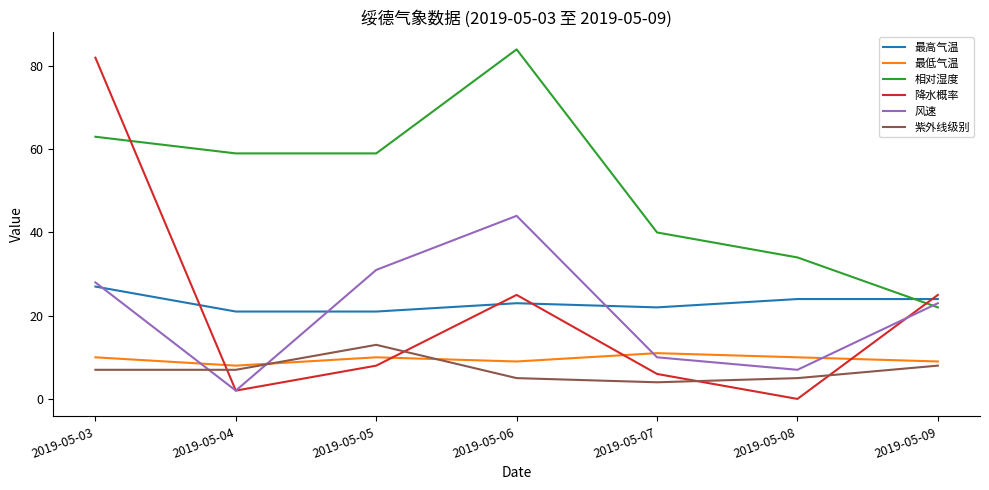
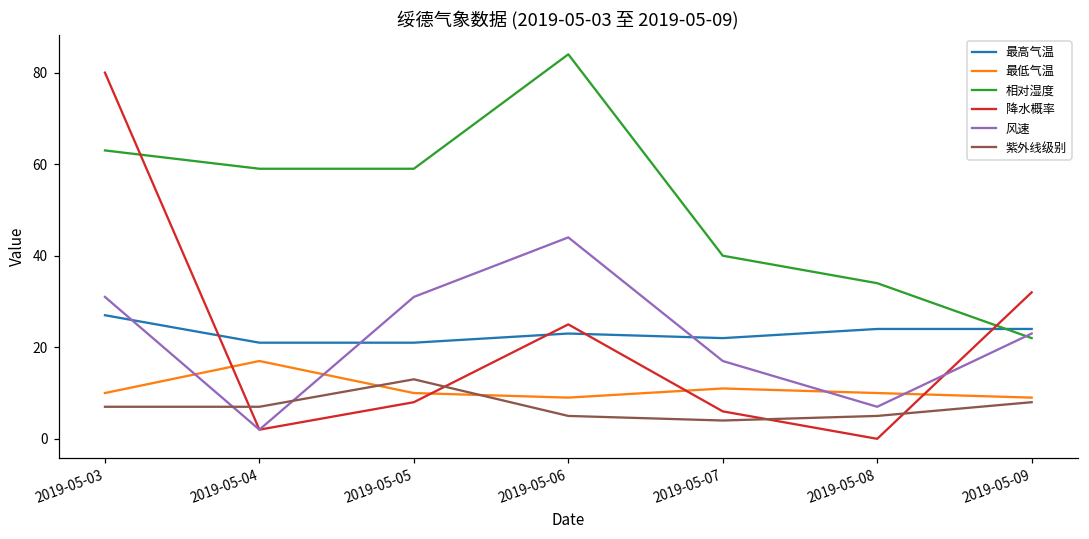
  {
    "最高气温": {
      "2019-05-03": 27,
      "2019-05-04": 21,
      "2019-05-05": 21,
      "2019-05-06": 23,
      "2019-05-07": 22,
      "2019-05-08": 24,
      "2019-05-09": 24
    },
    "最低气温": {
      "2019-05-03": 10,
-     "2019-05-04": 8,
+     "2019-05-04": 17,
      "2019-05-05": 10,
      "2019-05-06": 9,
      "2019-05-07": 11,
      "2019-05-08": 10,
      "2019-05-09": 9
    },
    "相对湿度": {
      "2019-05-03": 63,
      "2019-05-04": 59,
      "2019-05-05": 59,
      "2019-05-06": 84,
      "2019-05-07": 40,
      "2019-05-08": 34,
      "2019-05-09": 22
    },
    "降水概率": {
-     "2019-05-03": 82,
+     "2019-05-03": 80,
      "2019-05-05": 8,
      "2019-05-06": 25,
      "2019-05-07": 6,
      "2019-05-08": 0,
-     "2019-05-09": 25
+     "2019-05-09": 32
    },
    "风速": {
-     "2019-05-03": 28,
+     "2019-05-03": 31,
      "2019-05-05": 31,
      "2019-05-06": 44,
-     "2019-05-07": 10,
+     "2019-05-07": 17,
      "2019-05-08": 7,
      "2019-05-09": 23
    },
    "紫外线级别": {
      "2019-05-03": 7,
      "2019-05-04": 7,
      "2019-05-05": 13,
      "2019-05-06": 5,
      "2019-05-07": 4,
      "2019-05-08": 5,
      "2019-05-09": 8
    }
  }
